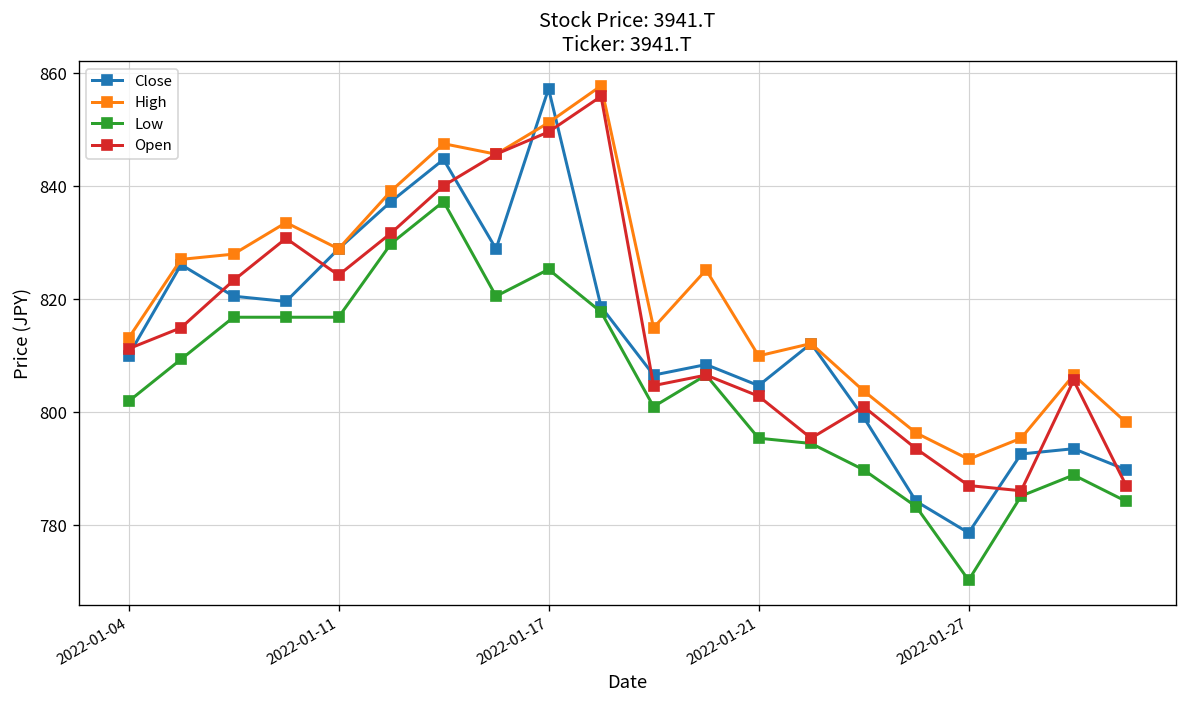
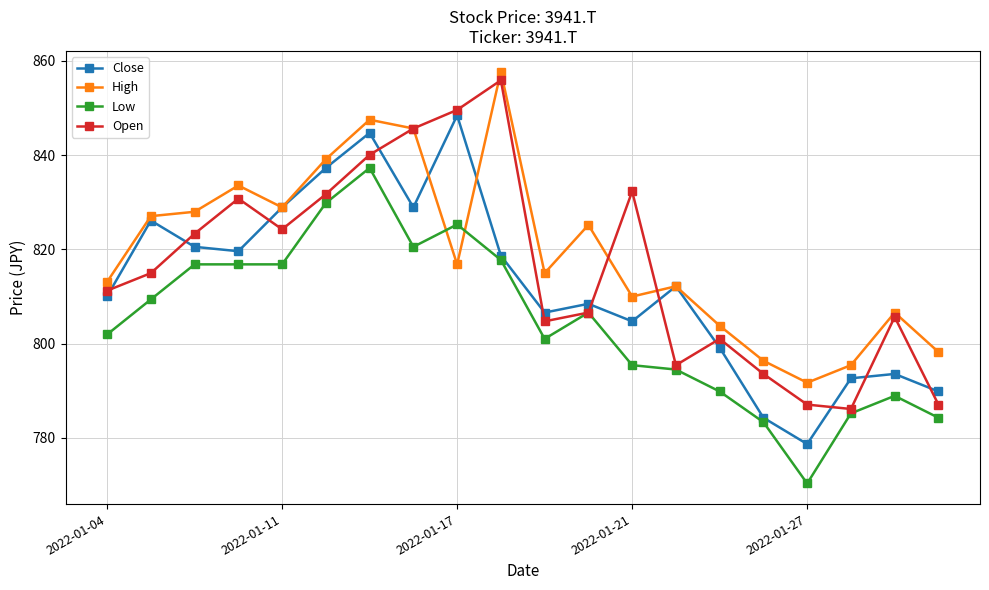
  {
    "Close": {
      "2022-01-04": 810,
-     "2022-01-17": 857,
+     "2022-01-17": 848,
      "2022-01-21": 805,
      "2022-01-27": 779
    },
    "High": {
      "2022-01-04": 813,
-     "2022-01-17": 851,
+     "2022-01-17": 817,
      "2022-01-21": 810,
      "2022-01-27": 792
    },
    "Low": {
      "2022-01-04": 802,
      "2022-01-11": 817,
      "2022-01-17": 825,
      "2022-01-21": 795,
      "2022-01-27": 770
    },
    "Open": {
      "2022-01-04": 811,
      "2022-01-11": 824,
      "2022-01-17": 850,
-     "2022-01-21": 803,
+     "2022-01-21": 832,
      "2022-01-27": 787
    }
  }
